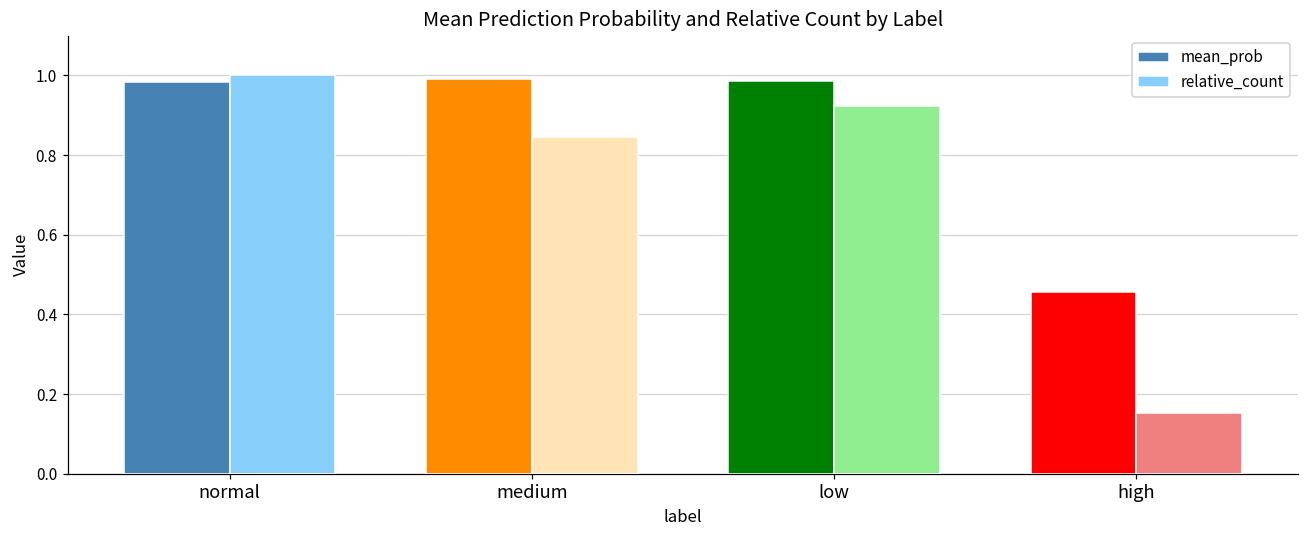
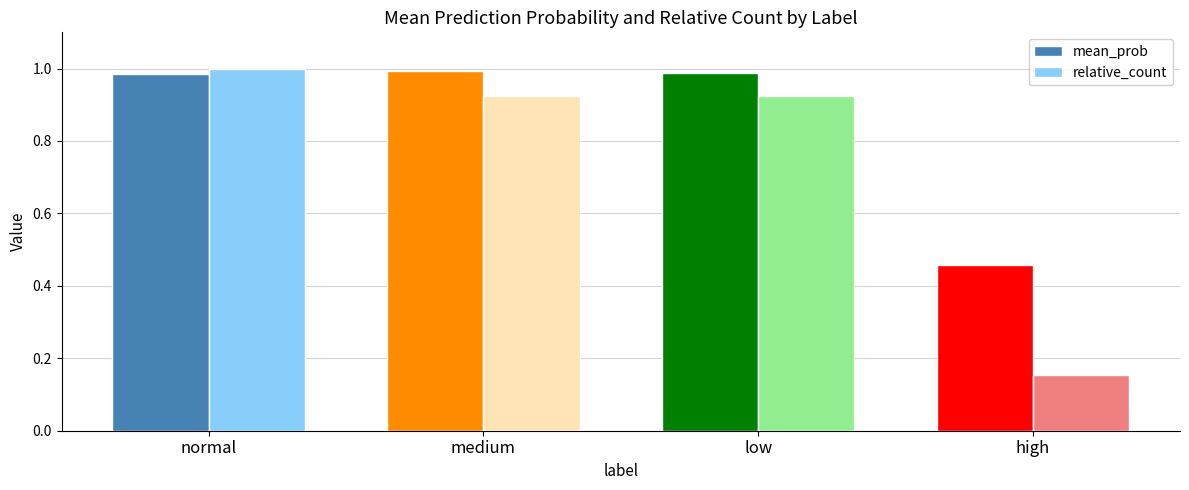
  {
    "mean_prob": {
      "normal": 0.98,
      "medium": 0.99,
      "low": 0.99,
      "high": 0.46
    },
    "relative_count": {
      "normal": 1.00,
-     "medium": 0.85,
+     "medium": 0.92,
      "low": 0.92,
      "high": 0.15
    }
  }
